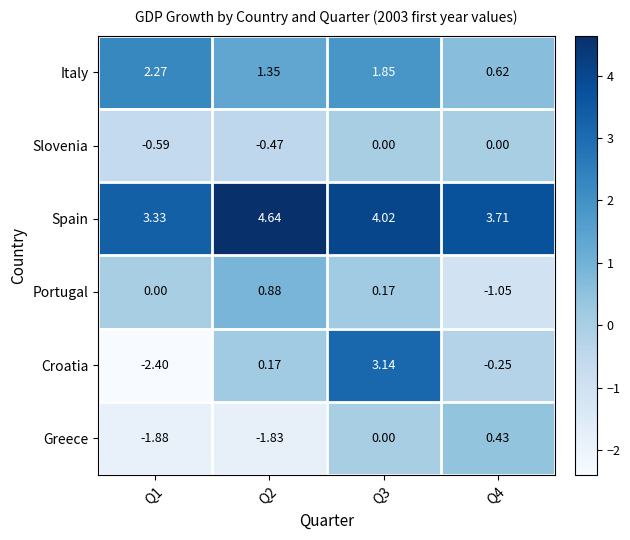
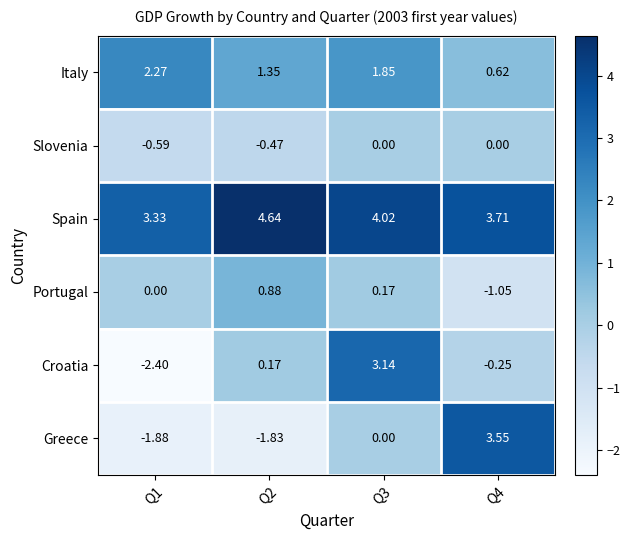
  {
    "Italy": {
      "Q1": 2.27,
      "Q2": 1.35,
      "Q3": 1.85,
      "Q4": 0.62
    },
    "Slovenia": {
      "Q1": -0.59,
      "Q2": -0.47,
      "Q3": 0.00,
      "Q4": 0.00
    },
    "Spain": {
      "Q1": 3.33,
      "Q2": 4.64,
      "Q3": 4.02,
      "Q4": 3.71
    },
    "Portugal": {
      "Q1": 0.00,
      "Q2": 0.88,
      "Q3": 0.17,
      "Q4": -1.05
    },
    "Croatia": {
      "Q1": -2.40,
      "Q2": 0.17,
      "Q3": 3.14,
      "Q4": -0.25
    },
    "Greece": {
      "Q1": -1.88,
      "Q2": -1.83,
      "Q3": 0.00,
-     "Q4": 0.43
+     "Q4": 3.55
    }
  }
